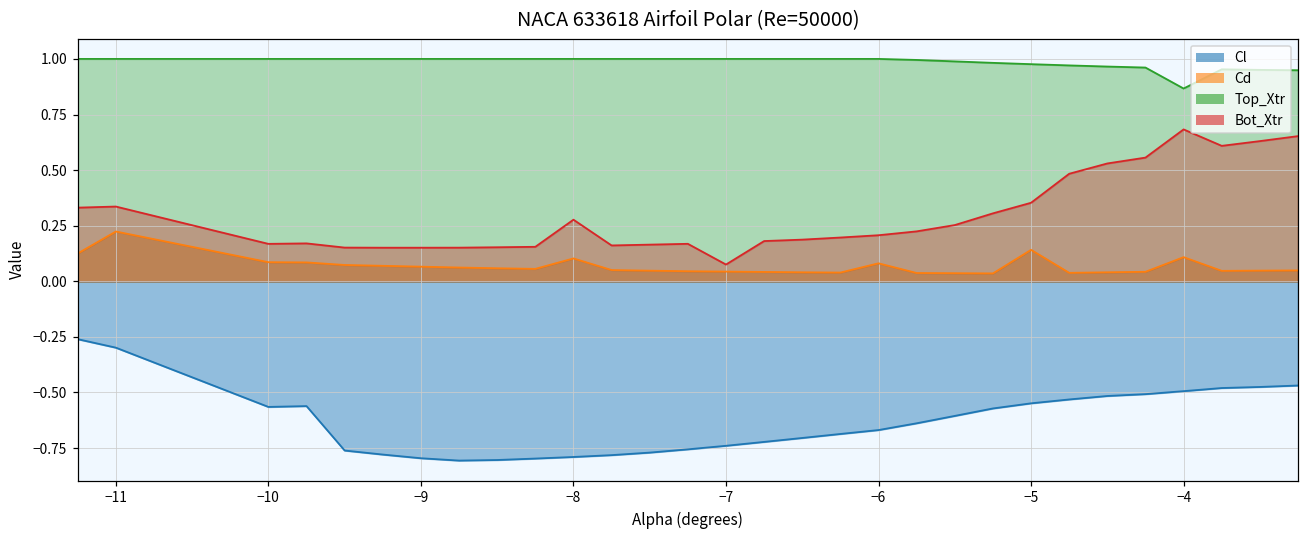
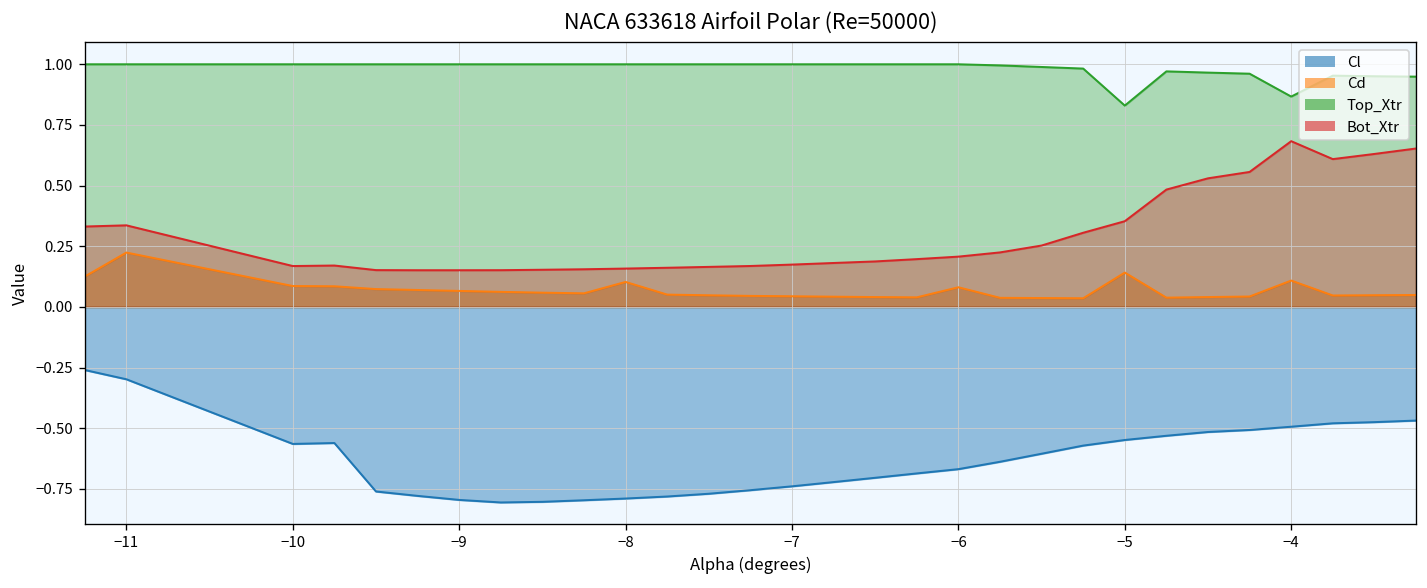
  {
    "Cd": {
      "−11": 0.22,
      "−10": 0.09,
      "−9": 0.07,
      "−8": 0.10,
      "−7": 0.04,
      "−6": 0.08,
      "−5": 0.14,
      "−4": 0.11
    },
    "Top_Xtr": {
      "−11": 1.00,
      "−10": 1.00,
      "−9": 1.00,
      "−8": 1.00,
      "−7": 1.00,
      "−6": 1.00,
-     "−5": 0.98,
+     "−5": 0.83,
      "−4": 0.87
    },
    "Bot_Xtr": {
      "−11": 0.34,
      "−10": 0.17,
      "−9": 0.15,
-     "−8": 0.28,
-     "−7": 0.08,
+     "−8": 0.16,
+     "−7": 0.17,
      "−6": 0.21,
      "−5": 0.35,
      "−4": 0.68
    }
  }
